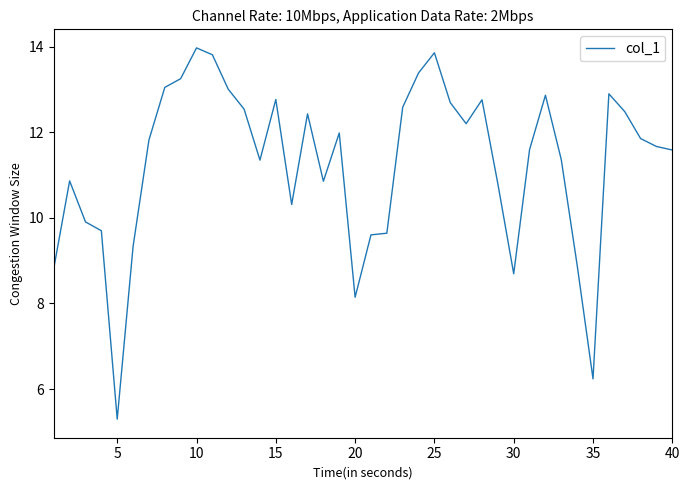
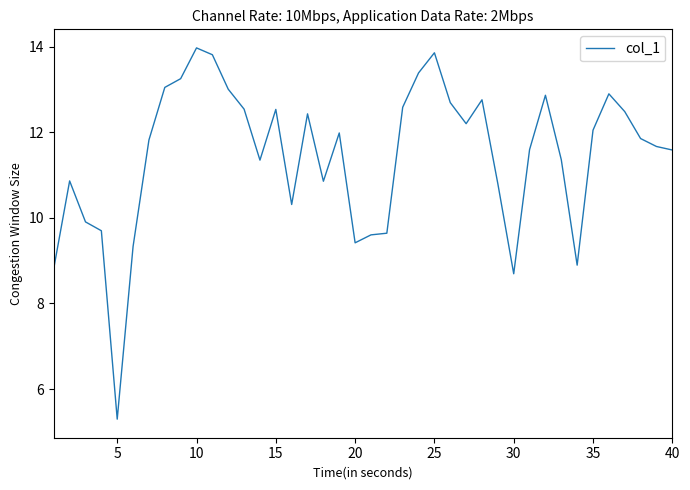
  {
    "5": 5.3,
    "10": 14.0,
-   "15": 12.8,
-   "20": 8.1,
+   "15": 12.5,
+   "20": 9.4,
    "25": 13.9,
    "30": 8.7,
-   "35": 6.2,
+   "35": 12.0,
    "40": 11.6
  }
